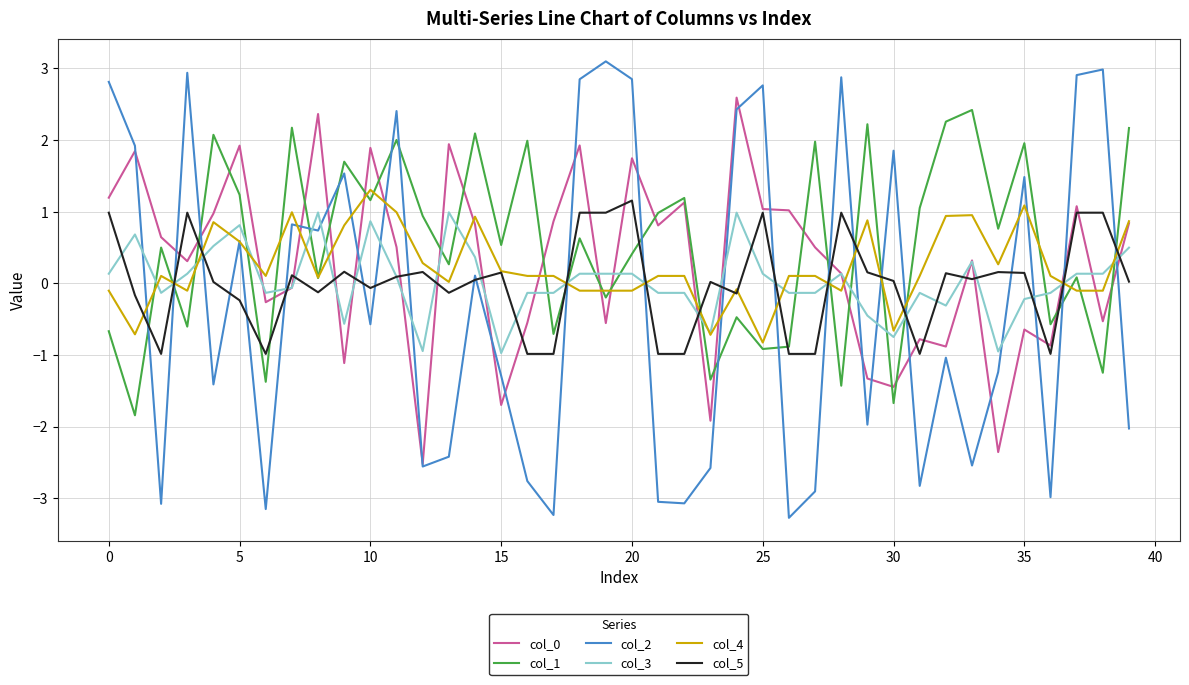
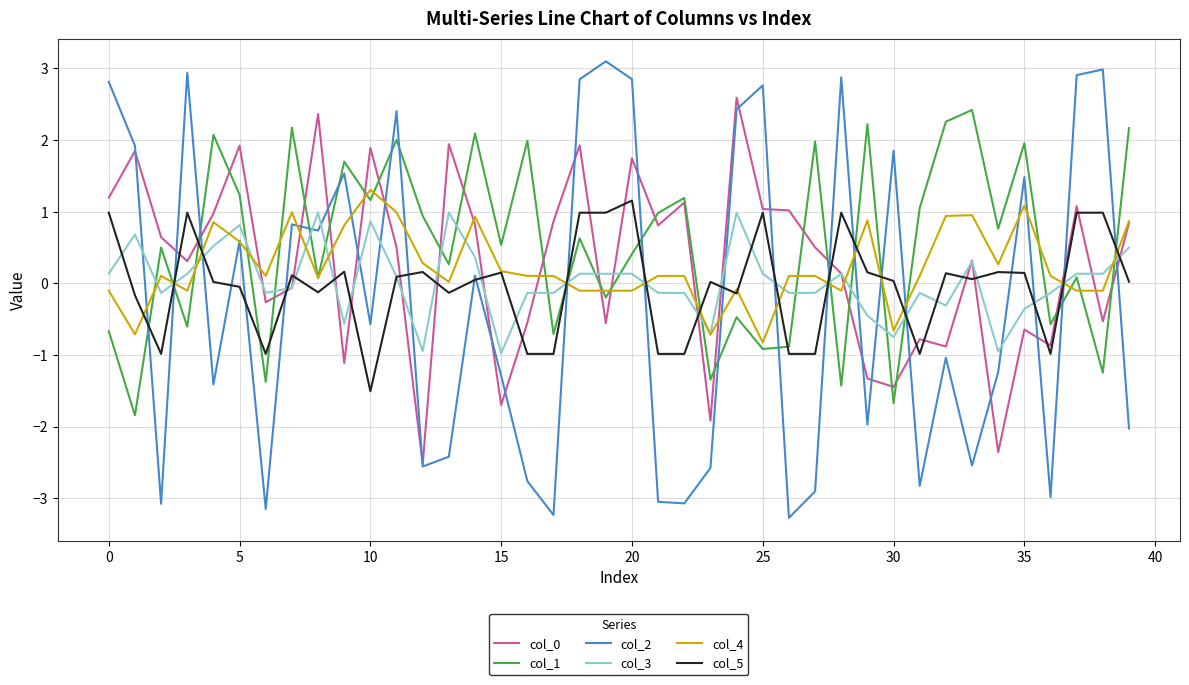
  {
    "col_0": {
      "0": 1.2,
      "5": 1.9,
      "10": 1.9,
      "15": -1.7,
      "20": 1.7,
      "25": 1.0,
      "30": -1.4,
      "35": -0.6
    },
    "col_1": {
      "0": -0.7,
      "5": 1.2,
      "10": 1.2,
      "15": 0.5,
      "20": 0.4,
      "25": -0.9,
      "30": -1.7,
      "35": 2.0
    },
    "col_2": {
      "0": 2.8,
      "10": -0.6,
      "15": -1.3,
      "20": 2.8,
      "25": 2.8,
      "30": 1.9,
      "35": 1.5
    },
    "col_3": {
      "0": 0.1,
      "5": 0.8,
      "10": 0.9,
      "15": -1.0,
      "20": 0.1,
      "25": 0.1,
      "30": -0.8,
-     "35": -0.2
+     "35": -0.4
    },
    "col_4": {
      "0": -0.1,
      "10": 1.3,
      "20": -0.1,
      "25": -0.8,
      "30": -0.7,
      "35": 1.1
    },
    "col_5": {
      "0": 1.0,
-     "5": -0.2,
-     "10": -0.1,
+     "5": 0.0,
+     "10": -1.5,
      "20": 1.2,
      "25": 1.0,
      "30": 0.0,
      "35": 0.1
    }
  }
